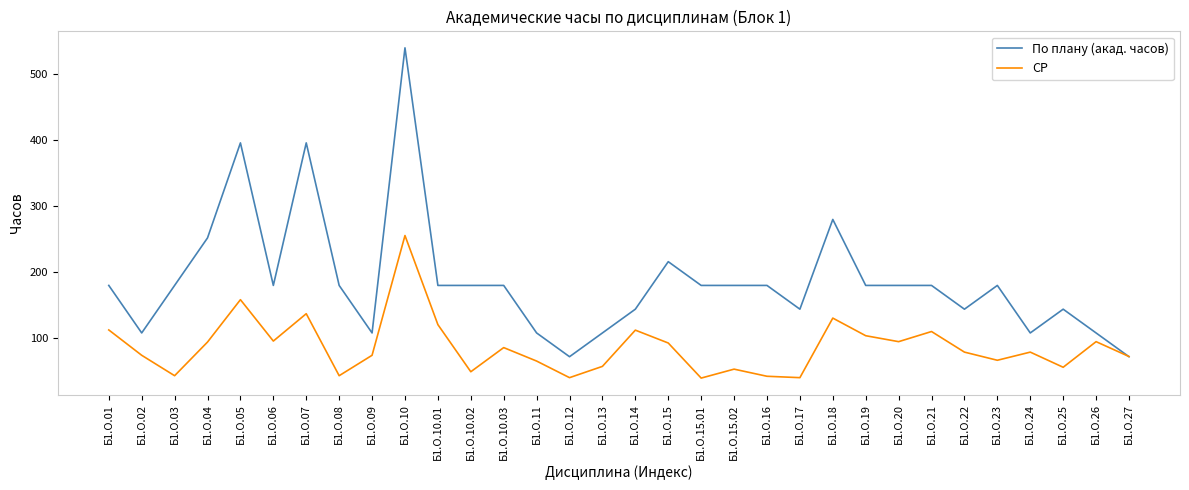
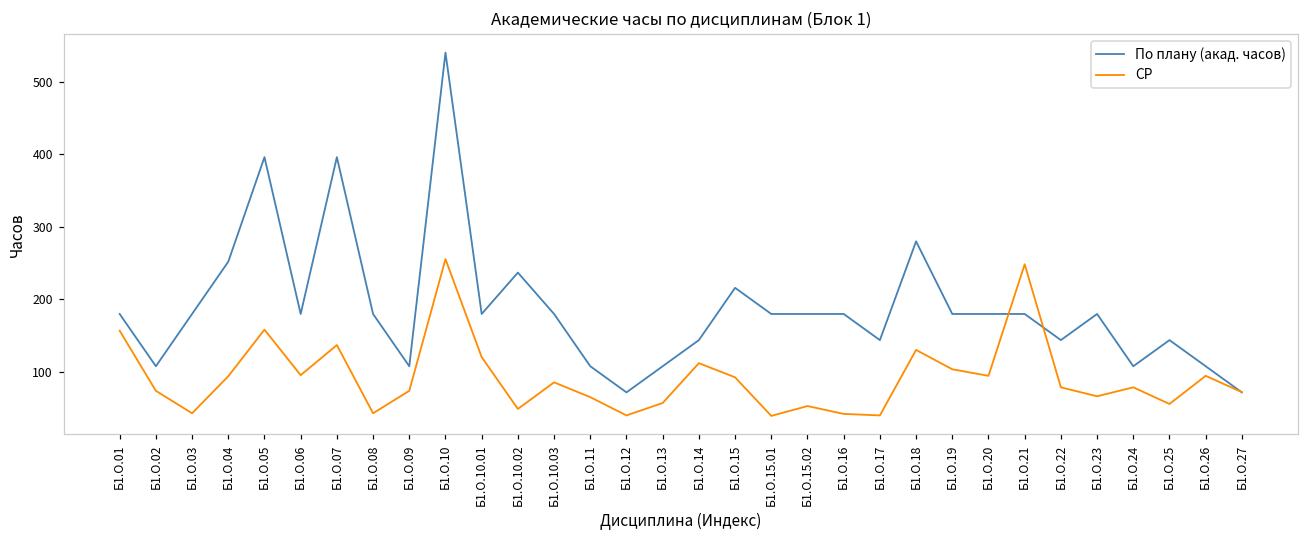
  {
    "По плану (акад. часов)": {
      "Б1.О.01": 180,
      "Б1.О.02": 110,
      "Б1.О.03": 180,
      "Б1.О.04": 250,
      "Б1.О.05": 400,
      "Б1.О.06": 180,
      "Б1.О.07": 400,
      "Б1.О.08": 180,
      "Б1.О.09": 110,
      "Б1.О.10": 540,
      "Б1.О.10.01": 180,
-     "Б1.О.10.02": 180,
+     "Б1.О.10.02": 240,
      "Б1.О.10.03": 180,
      "Б1.О.11": 110,
      "Б1.О.12": 70,
      "Б1.О.13": 110,
      "Б1.О.14": 140,
      "Б1.О.15": 220,
      "Б1.О.15.01": 180,
      "Б1.О.15.02": 180,
      "Б1.О.16": 180,
      "Б1.О.17": 140,
      "Б1.О.18": 280,
      "Б1.О.19": 180,
      "Б1.О.20": 180,
      "Б1.О.21": 180,
      "Б1.О.22": 140,
      "Б1.О.23": 180,
      "Б1.О.24": 110,
      "Б1.О.25": 140,
      "Б1.О.26": 110
    },
    "СР": {
-     "Б1.О.01": 110,
+     "Б1.О.01": 160,
      "Б1.О.02": 70,
      "Б1.О.03": 40,
      "Б1.О.04": 90,
      "Б1.О.05": 160,
      "Б1.О.06": 100,
      "Б1.О.07": 140,
      "Б1.О.08": 40,
      "Б1.О.09": 70,
      "Б1.О.10": 260,
      "Б1.О.10.01": 120,
      "Б1.О.10.02": 50,
      "Б1.О.10.03": 90,
      "Б1.О.11": 70,
      "Б1.О.12": 40,
      "Б1.О.13": 60,
      "Б1.О.14": 110,
      "Б1.О.15": 90,
      "Б1.О.15.01": 40,
      "Б1.О.15.02": 50,
      "Б1.О.16": 40,
      "Б1.О.17": 40,
      "Б1.О.18": 130,
      "Б1.О.19": 100,
      "Б1.О.20": 90,
-     "Б1.О.21": 110,
+     "Б1.О.21": 250,
      "Б1.О.22": 80,
      "Б1.О.23": 70,
      "Б1.О.24": 80,
      "Б1.О.25": 60,
      "Б1.О.26": 90
    }
  }
